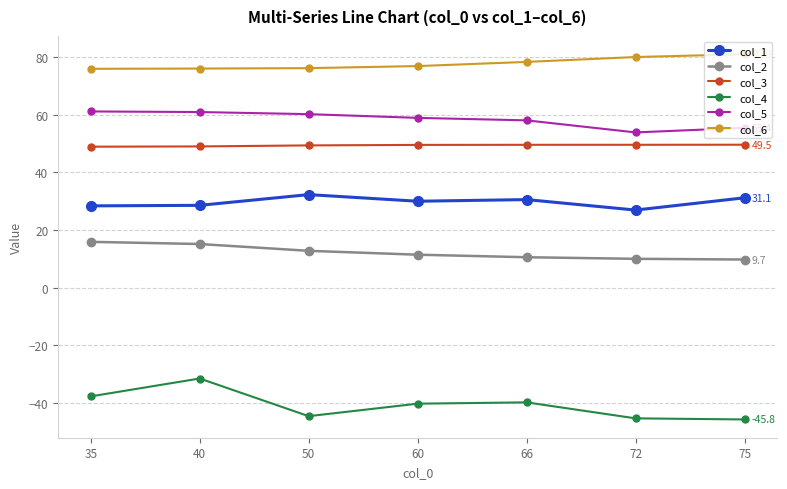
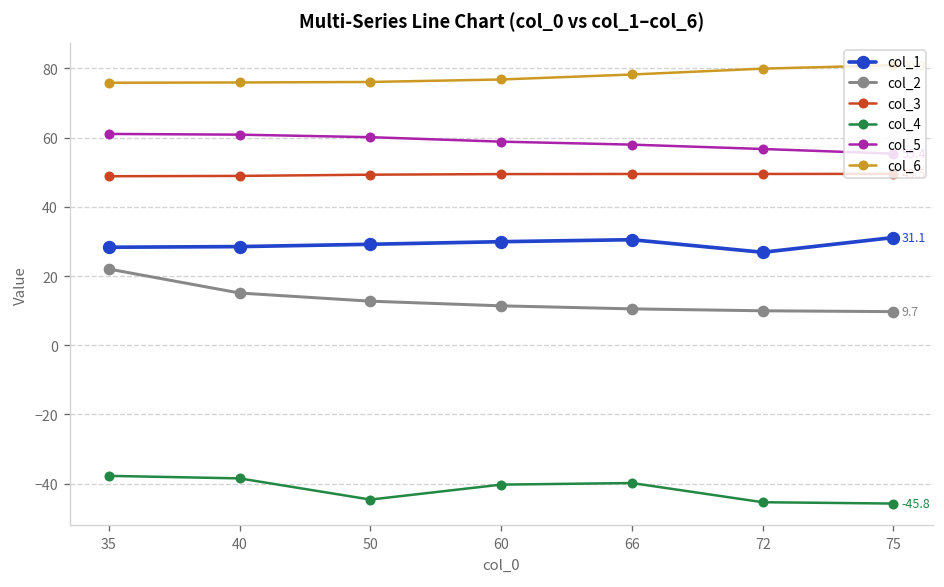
  {
    "col_1": {
      "35": 28,
      "40": 29,
-     "50": 32,
+     "50": 29,
      "60": 30,
      "66": 31,
      "72": 27
    },
    "col_2": {
-     "35": 16,
+     "35": 22,
      "40": 15,
      "50": 13,
      "60": 11,
      "66": 11,
      "72": 10
    },
    "col_3": {
      "75": 49.5
    },
    "col_4": {
      "35": -38,
-     "40": -32,
+     "40": -38,
      "50": -45,
      "60": -40,
      "66": -40,
      "72": -45
    },
    "col_5": {
      "35": 61,
      "40": 61,
      "50": 60,
      "60": 59,
      "66": 58,
-     "72": 54
+     "72": 57
    },
    "col_6": {
      "35": 76,
      "40": 76,
      "50": 76,
      "60": 77,
      "66": 78,
      "72": 80
    }
  }
